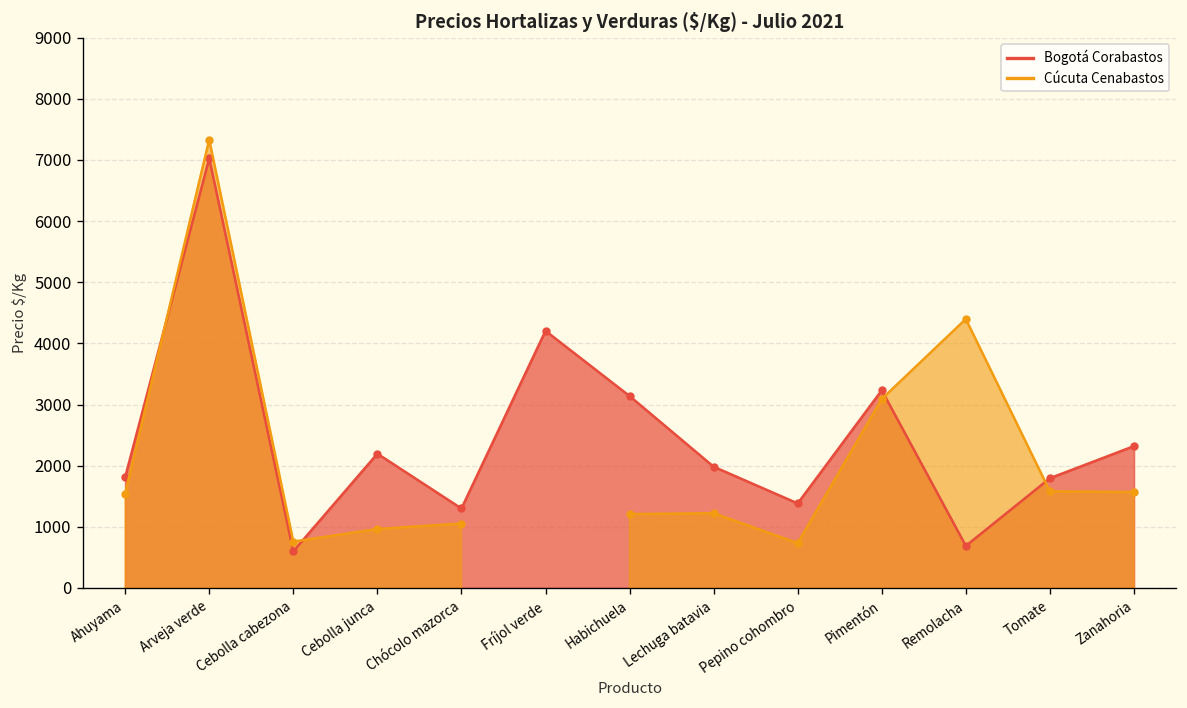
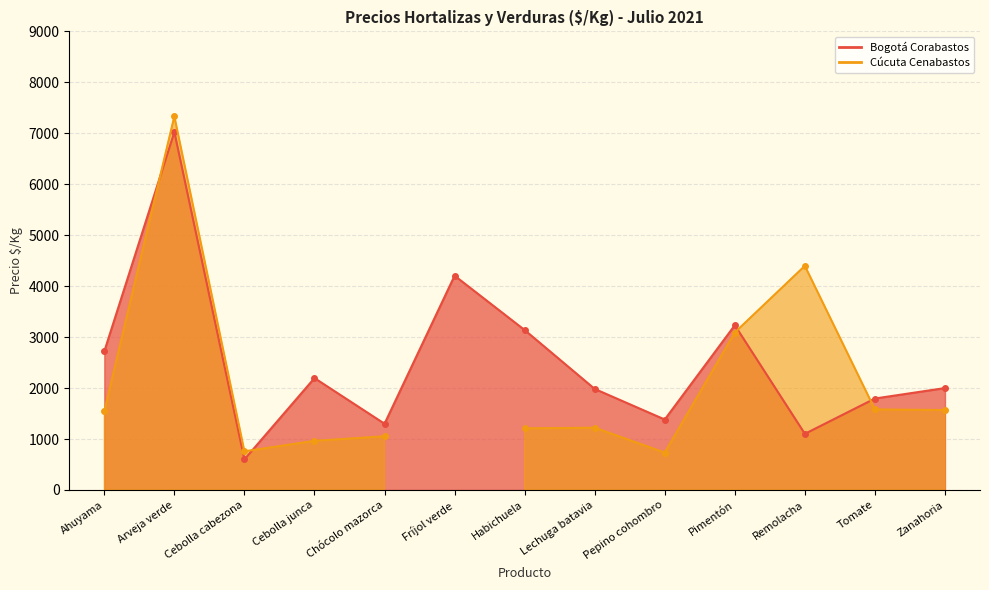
  {
    "Bogotá Corabastos": {
-     "Ahuyama": 1800,
+     "Ahuyama": 2700,
      "Arveja verde": 7000,
      "Cebolla cabezona": 600,
      "Cebolla junca": 2200,
      "Chócolo mazorca": 1300,
      "Fríjol verde": 4200,
      "Habichuela": 3100,
      "Lechuga batavia": 2000,
      "Pepino cohombro": 1400,
      "Pimentón": 3200,
-     "Remolacha": 700,
+     "Remolacha": 1100,
      "Tomate": 1800,
-     "Zanahoria": 2300
+     "Zanahoria": 2000
    }
  }
